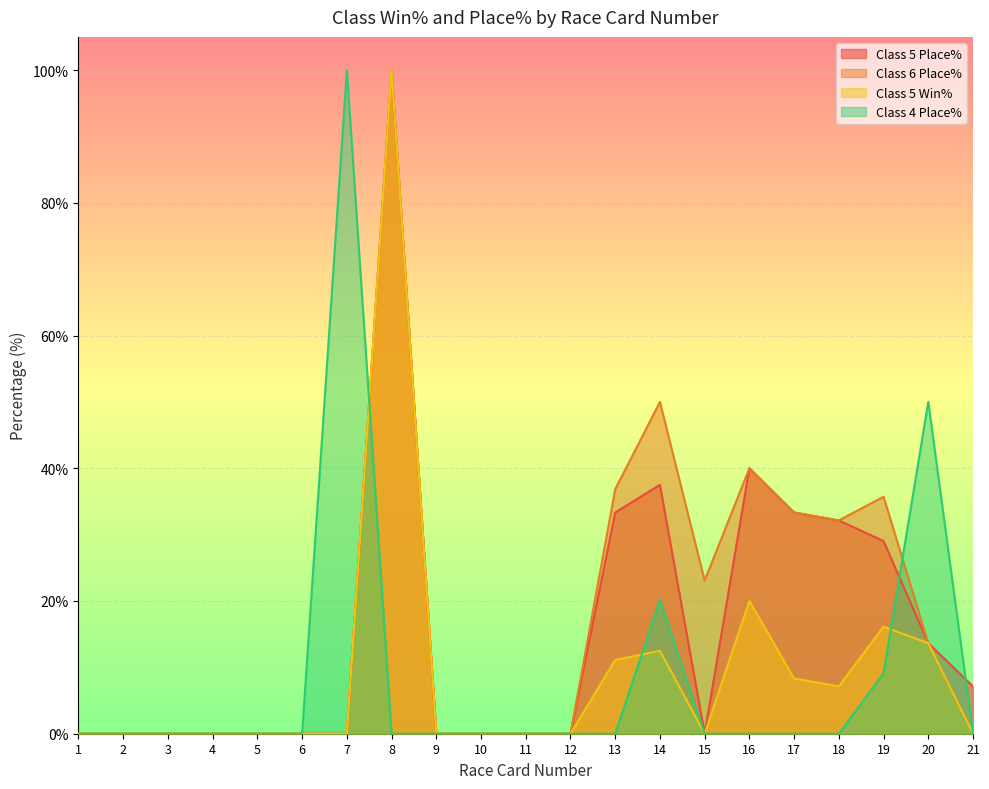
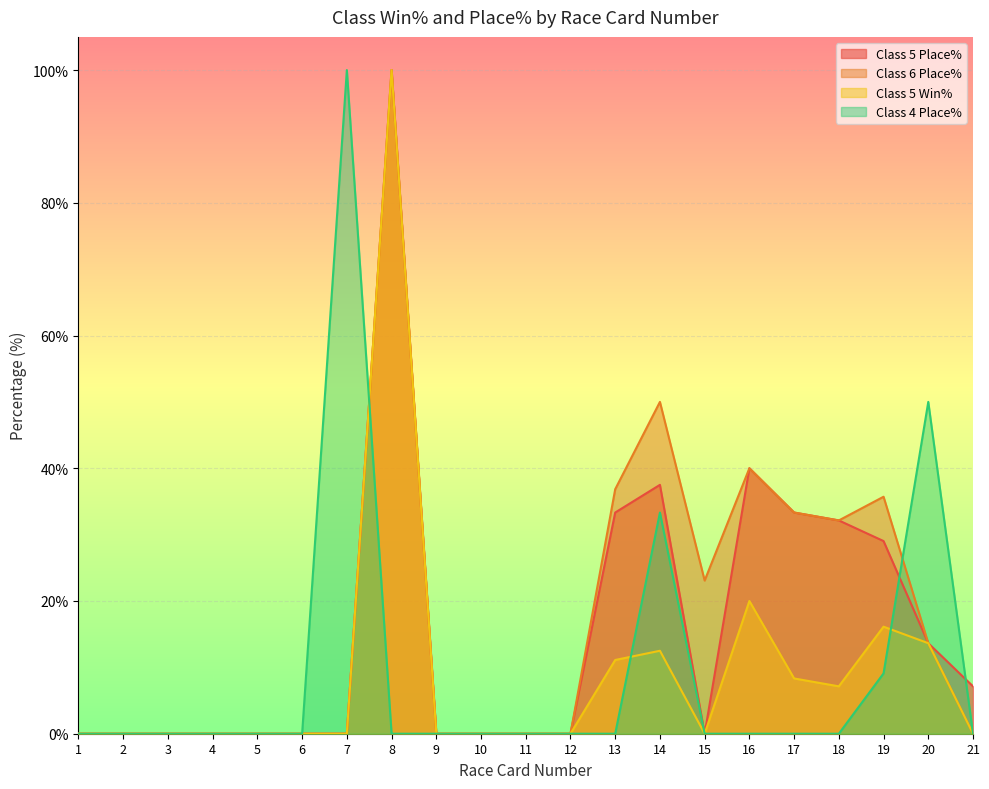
  {
    "Class 4 Place%": {
      "7": "100%",
      "8": "0%",
      "13": "0%",
-     "14": "20%",
+     "14": "33%",
      "16": "0%",
      "17": "0%",
      "18": "0%",
      "19": "9%",
      "20": "50%"
    }
  }
